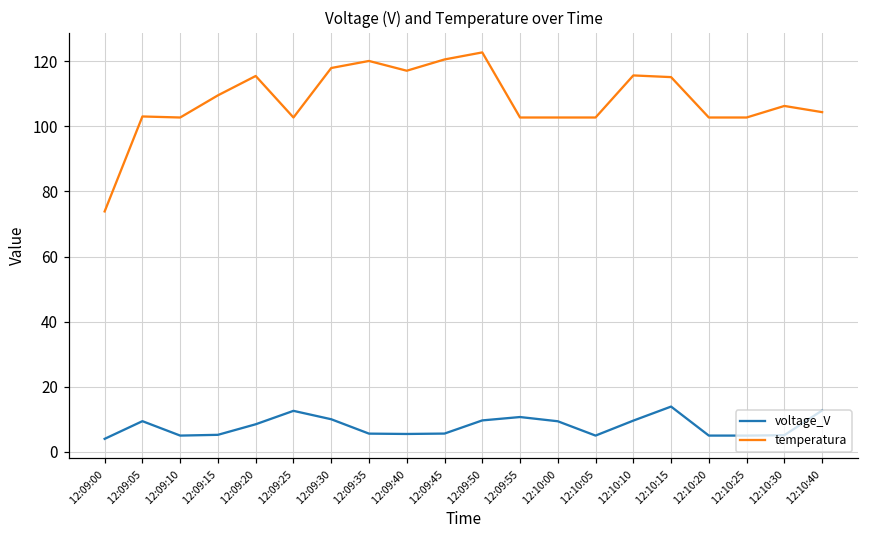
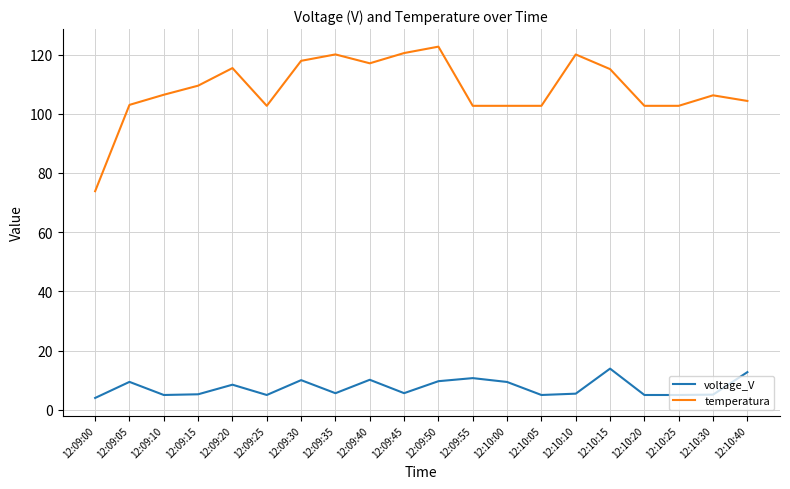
  {
    "voltage_V": {
      "12:09:00": 4,
      "12:09:05": 9,
      "12:09:10": 5,
      "12:09:15": 5,
      "12:09:20": 8,
-     "12:09:25": 13,
+     "12:09:25": 5,
      "12:09:30": 10,
      "12:09:35": 6,
-     "12:09:40": 5,
+     "12:09:40": 10,
      "12:09:45": 6,
      "12:09:50": 10,
      "12:09:55": 11,
      "12:10:00": 9,
      "12:10:05": 5,
-     "12:10:10": 10,
+     "12:10:10": 5,
      "12:10:15": 14,
      "12:10:20": 5,
      "12:10:40": 13
    },
    "temperatura": {
      "12:09:00": 74,
      "12:09:05": 103,
-     "12:09:10": 103,
+     "12:09:10": 106,
      "12:09:15": 110,
      "12:09:20": 115,
      "12:09:25": 103,
      "12:09:30": 118,
      "12:09:35": 120,
      "12:09:40": 117,
      "12:09:45": 121,
      "12:09:50": 123,
      "12:09:55": 103,
      "12:10:00": 103,
      "12:10:05": 103,
-     "12:10:10": 116,
+     "12:10:10": 120,
      "12:10:15": 115,
      "12:10:20": 103,
      "12:10:25": 103,
      "12:10:30": 106,
      "12:10:40": 104
    }
  }
